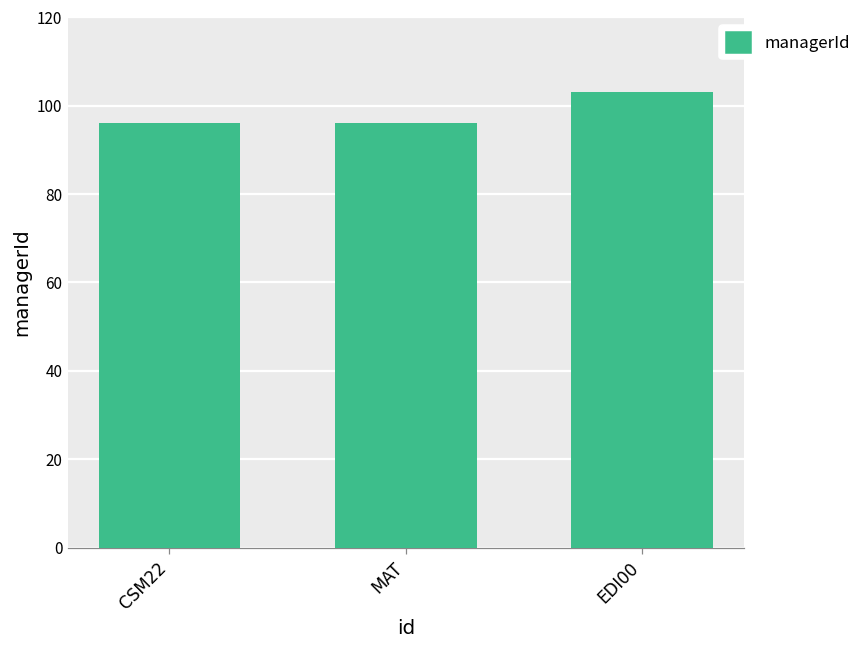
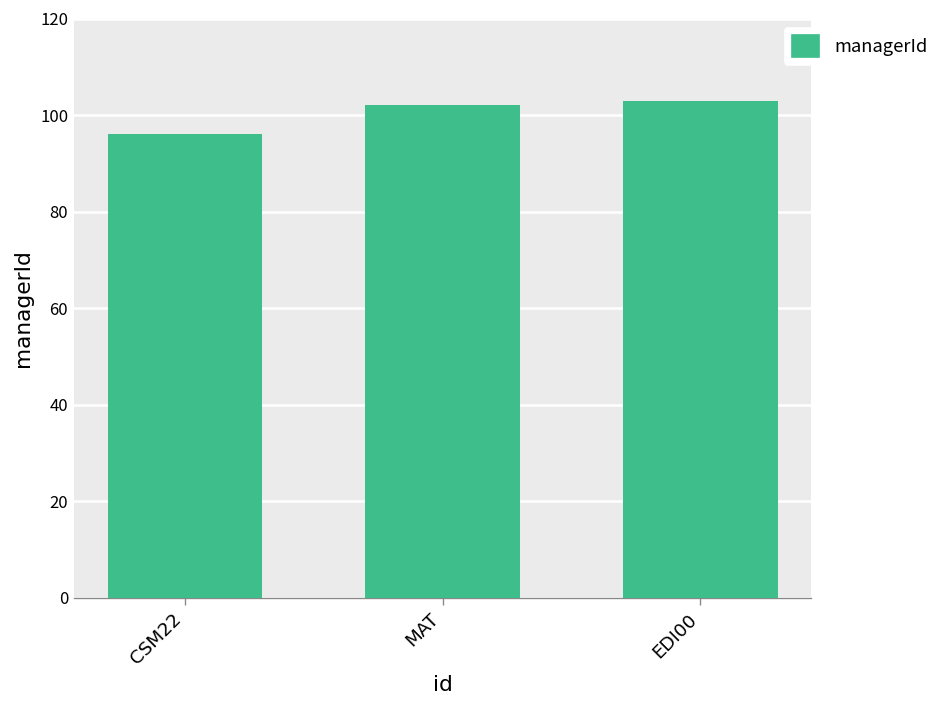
  {
    "CSM22": 96,
-   "MAT": 96,
+   "MAT": 102,
    "EDI00": 103
  }
